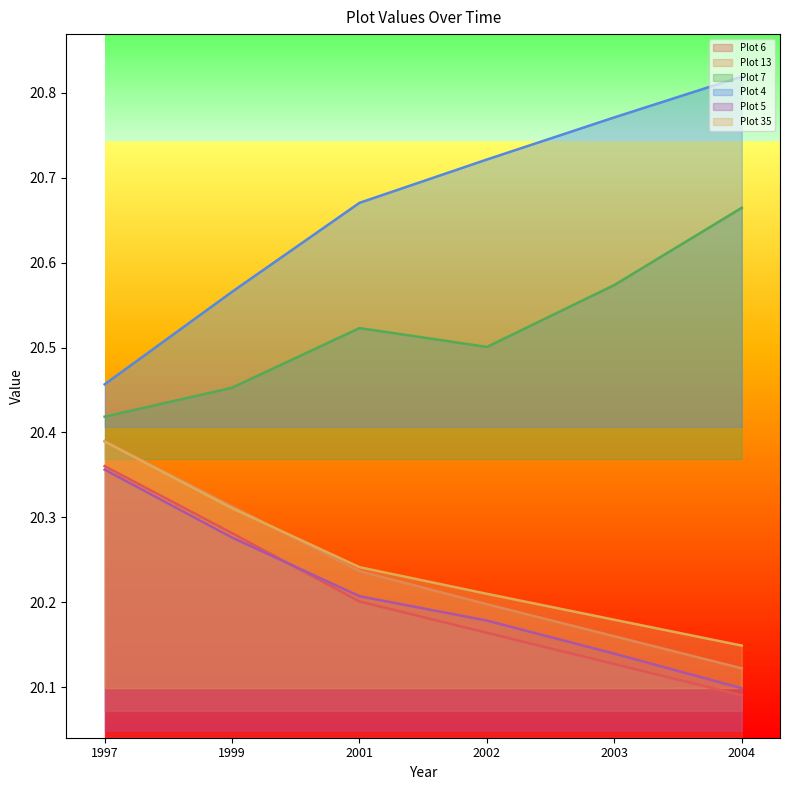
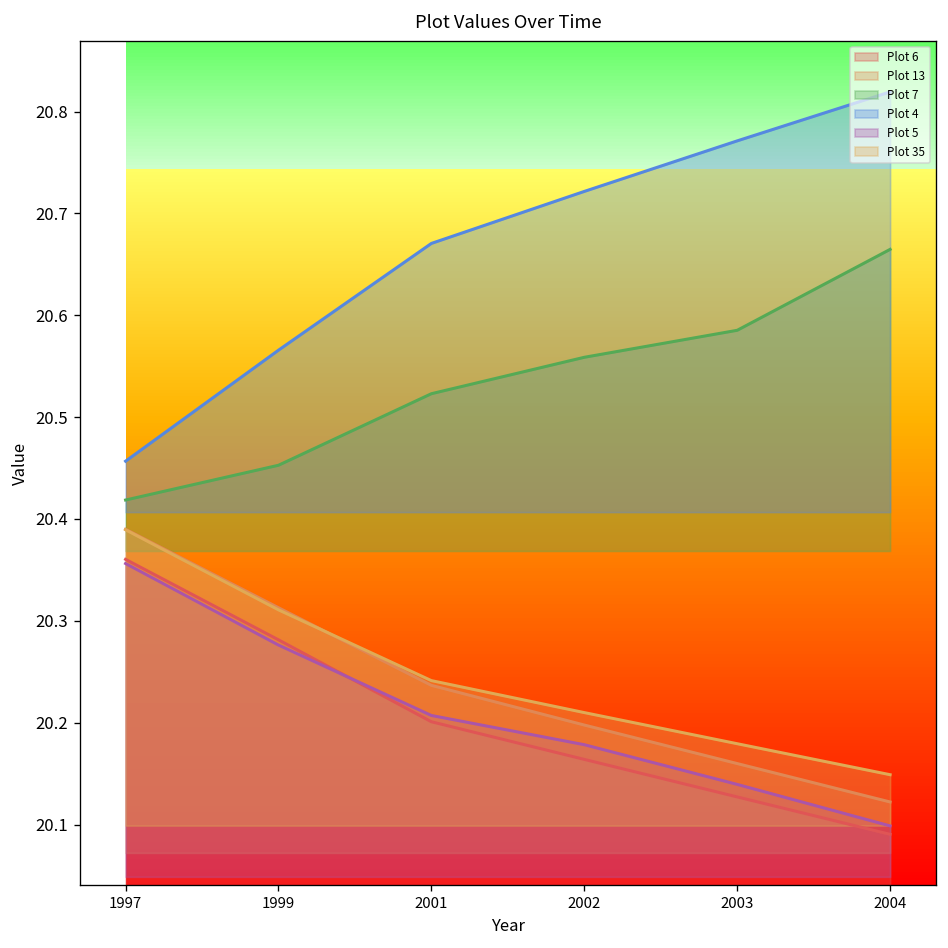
  {
    "Plot 7": {
      "1997": 20.42,
      "1999": 20.45,
      "2001": 20.52,
-     "2002": 20.50,
-     "2003": 20.57,
+     "2002": 20.56,
+     "2003": 20.59,
      "2004": 20.66
    }
  }
